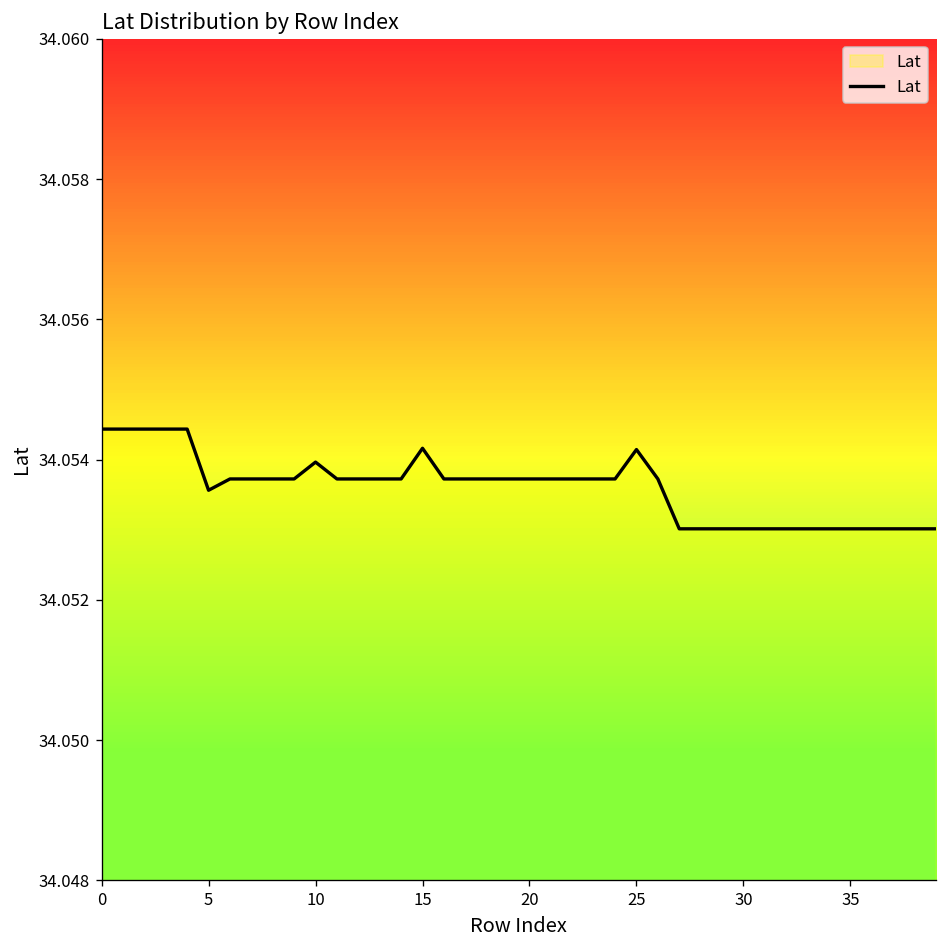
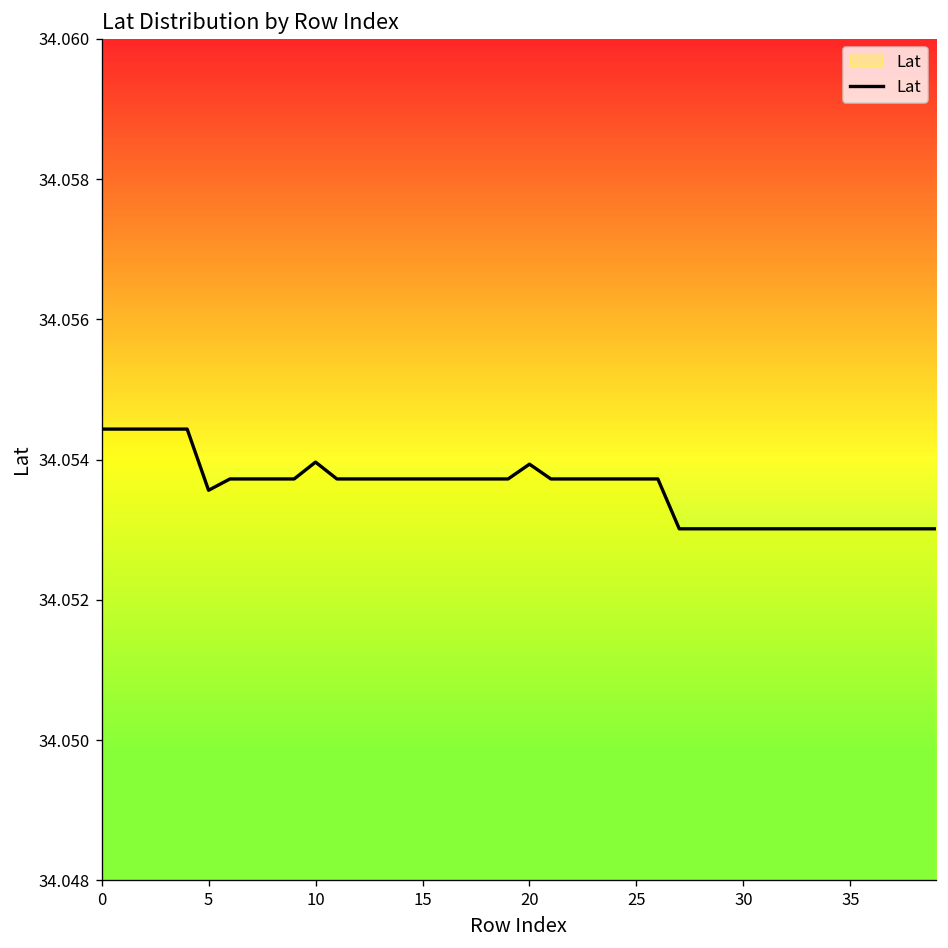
  {
    "0": 34.0544,
    "5": 34.0536,
    "10": 34.0540,
-   "15": 34.0542,
-   "20": 34.0537,
-   "25": 34.0541,
+   "15": 34.0537,
+   "20": 34.0539,
+   "25": 34.0537,
    "30": 34.0530,
    "35": 34.0530
  }
